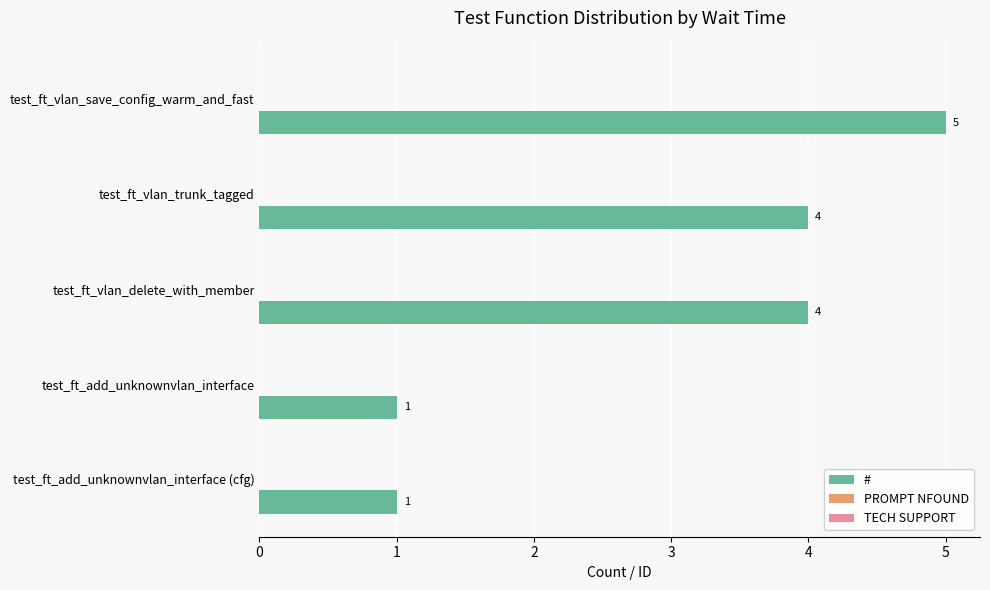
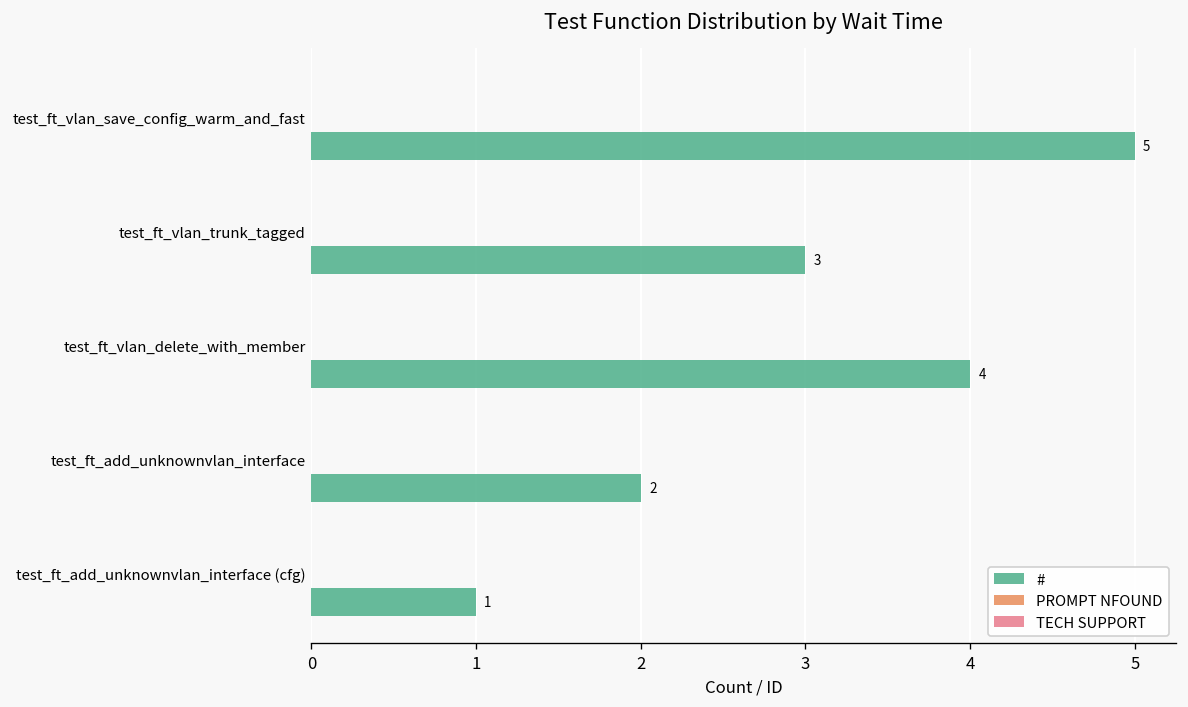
  {
    "#": {
      "test_ft_vlan_save_config_warm_and_fast": 5,
-     "test_ft_vlan_trunk_tagged": 4,
+     "test_ft_vlan_trunk_tagged": 3,
      "test_ft_vlan_delete_with_member": 4,
-     "test_ft_add_unknownvlan_interface": 1,
+     "test_ft_add_unknownvlan_interface": 2,
      "test_ft_add_unknownvlan_interface (cfg)": 1
    }
  }
